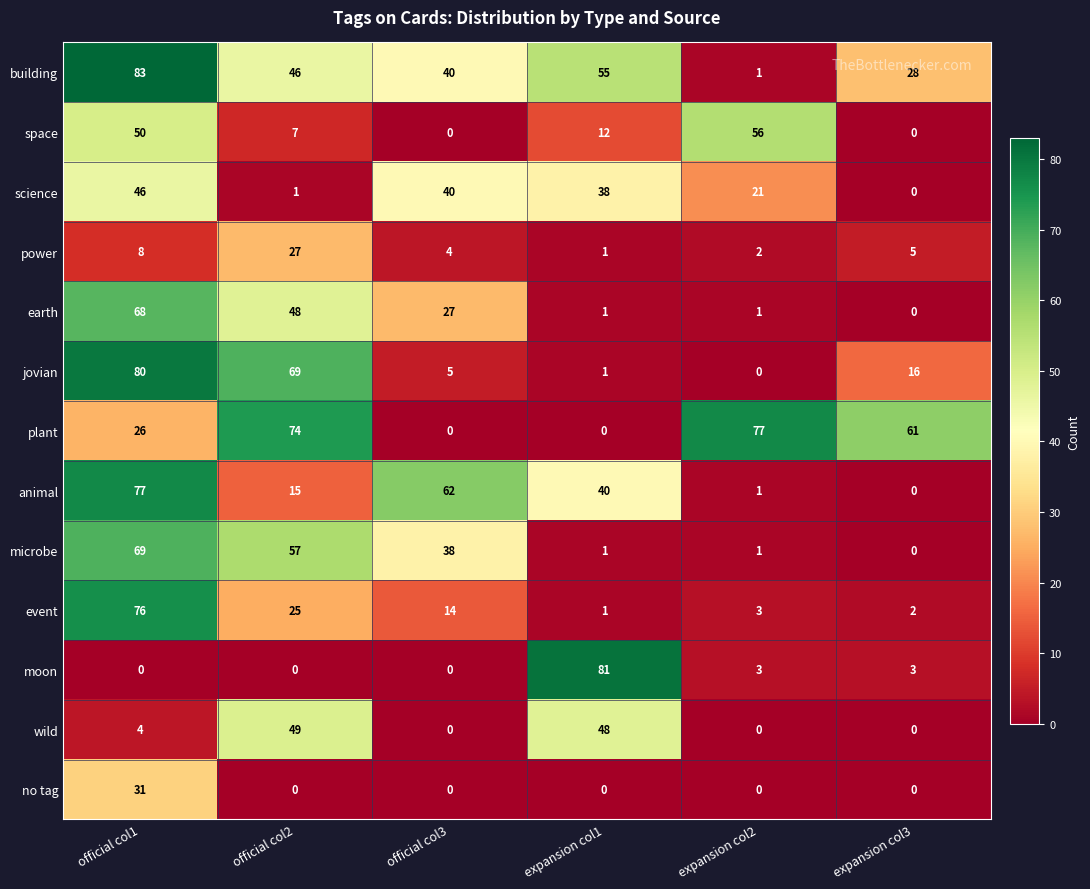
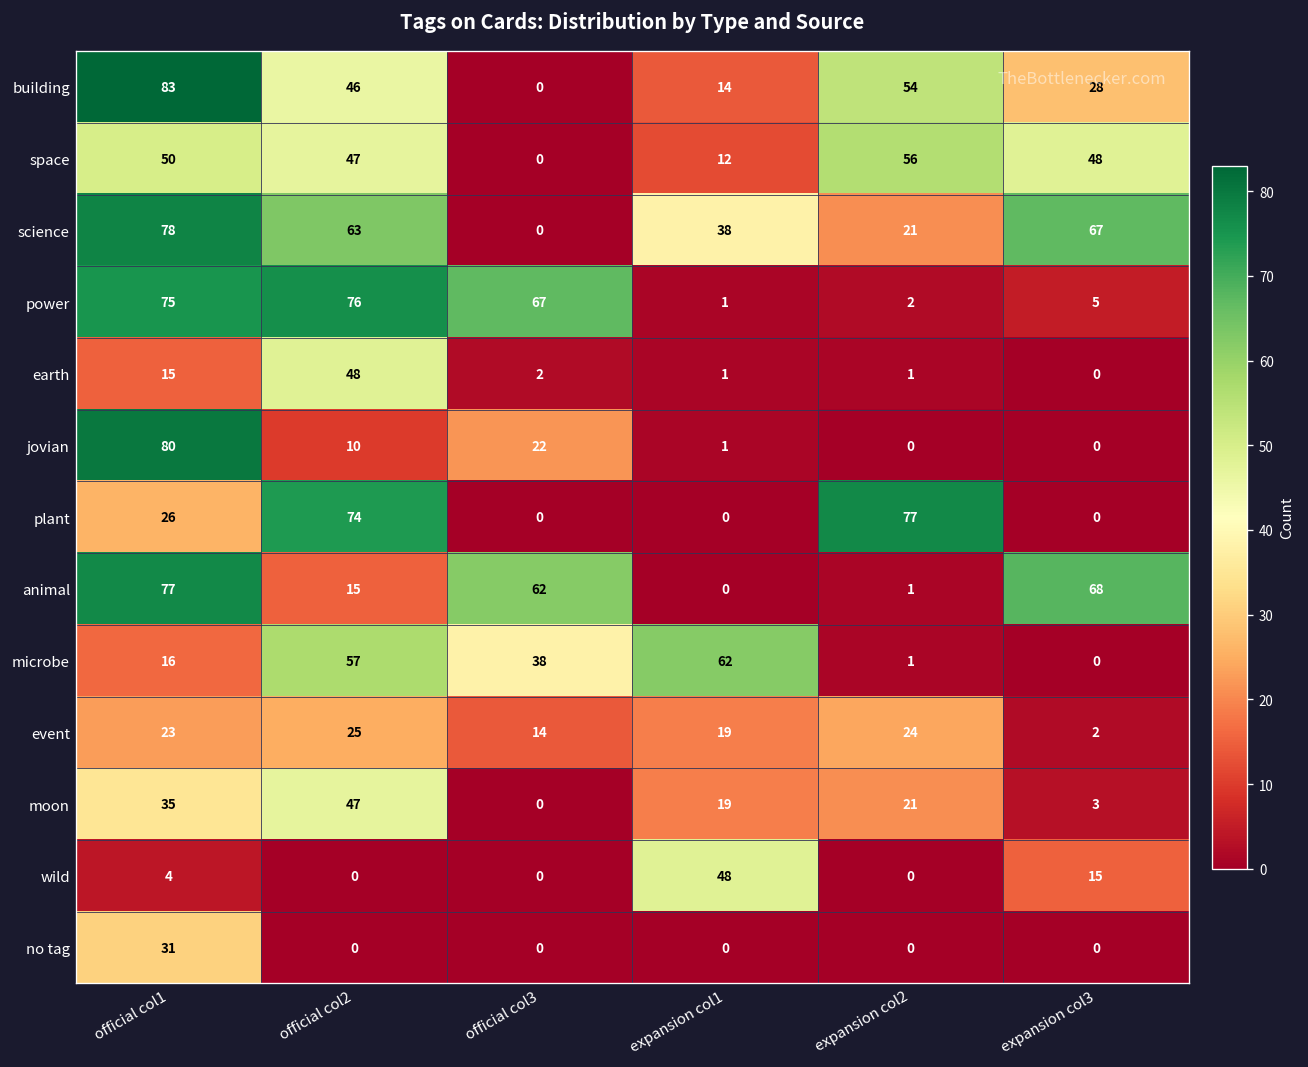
  {
    "building": {
      "official col1": 83,
      "official col2": 46,
-     "official col3": 40,
-     "expansion col1": 55,
-     "expansion col2": 1
+     "official col3": 0,
+     "expansion col1": 14,
+     "expansion col2": 54
    },
    "space": {
      "official col1": 50,
-     "official col2": 7,
+     "official col2": 47,
      "official col3": 0,
      "expansion col1": 12,
      "expansion col2": 56,
-     "expansion col3": 0
+     "expansion col3": 48
    },
    "science": {
-     "official col1": 46,
-     "official col2": 1,
-     "official col3": 40,
+     "official col1": 78,
+     "official col2": 63,
+     "official col3": 0,
      "expansion col1": 38,
      "expansion col2": 21,
-     "expansion col3": 0
+     "expansion col3": 67
    },
    "power": {
-     "official col1": 8,
-     "official col2": 27,
-     "official col3": 4,
+     "official col1": 75,
+     "official col2": 76,
+     "official col3": 67,
      "expansion col1": 1,
      "expansion col2": 2,
      "expansion col3": 5
    },
    "earth": {
-     "official col1": 68,
+     "official col1": 15,
      "official col2": 48,
-     "official col3": 27,
+     "official col3": 2,
      "expansion col1": 1,
      "expansion col2": 1,
      "expansion col3": 0
    },
    "jovian": {
      "official col1": 80,
-     "official col2": 69,
-     "official col3": 5,
+     "official col2": 10,
+     "official col3": 22,
      "expansion col1": 1,
      "expansion col2": 0,
-     "expansion col3": 16
+     "expansion col3": 0
    },
    "plant": {
      "official col1": 26,
      "official col2": 74,
      "official col3": 0,
      "expansion col1": 0,
      "expansion col2": 77,
-     "expansion col3": 61
+     "expansion col3": 0
    },
    "animal": {
      "official col1": 77,
      "official col2": 15,
      "official col3": 62,
-     "expansion col1": 40,
+     "expansion col1": 0,
      "expansion col2": 1,
-     "expansion col3": 0
+     "expansion col3": 68
    },
    "microbe": {
-     "official col1": 69,
+     "official col1": 16,
      "official col2": 57,
      "official col3": 38,
-     "expansion col1": 1,
+     "expansion col1": 62,
      "expansion col2": 1,
      "expansion col3": 0
    },
    "event": {
-     "official col1": 76,
+     "official col1": 23,
      "official col2": 25,
      "official col3": 14,
-     "expansion col1": 1,
-     "expansion col2": 3,
+     "expansion col1": 19,
+     "expansion col2": 24,
      "expansion col3": 2
    },
    "moon": {
-     "official col1": 0,
-     "official col2": 0,
+     "official col1": 35,
+     "official col2": 47,
      "official col3": 0,
-     "expansion col1": 81,
-     "expansion col2": 3,
+     "expansion col1": 19,
+     "expansion col2": 21,
      "expansion col3": 3
    },
    "wild": {
      "official col1": 4,
-     "official col2": 49,
+     "official col2": 0,
      "official col3": 0,
      "expansion col1": 48,
      "expansion col2": 0,
-     "expansion col3": 0
+     "expansion col3": 15
    },
    "no tag": {
      "official col1": 31,
      "official col2": 0,
      "official col3": 0,
      "expansion col1": 0,
      "expansion col2": 0,
      "expansion col3": 0
    }
  }
